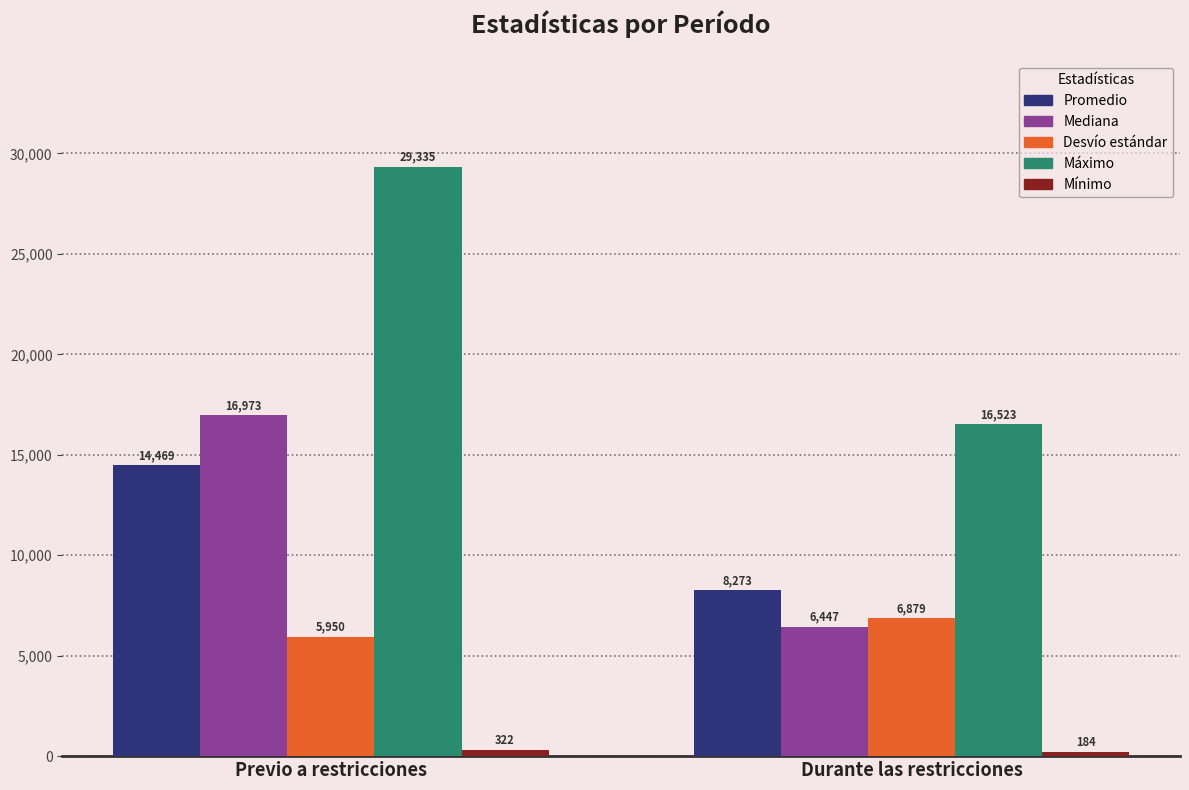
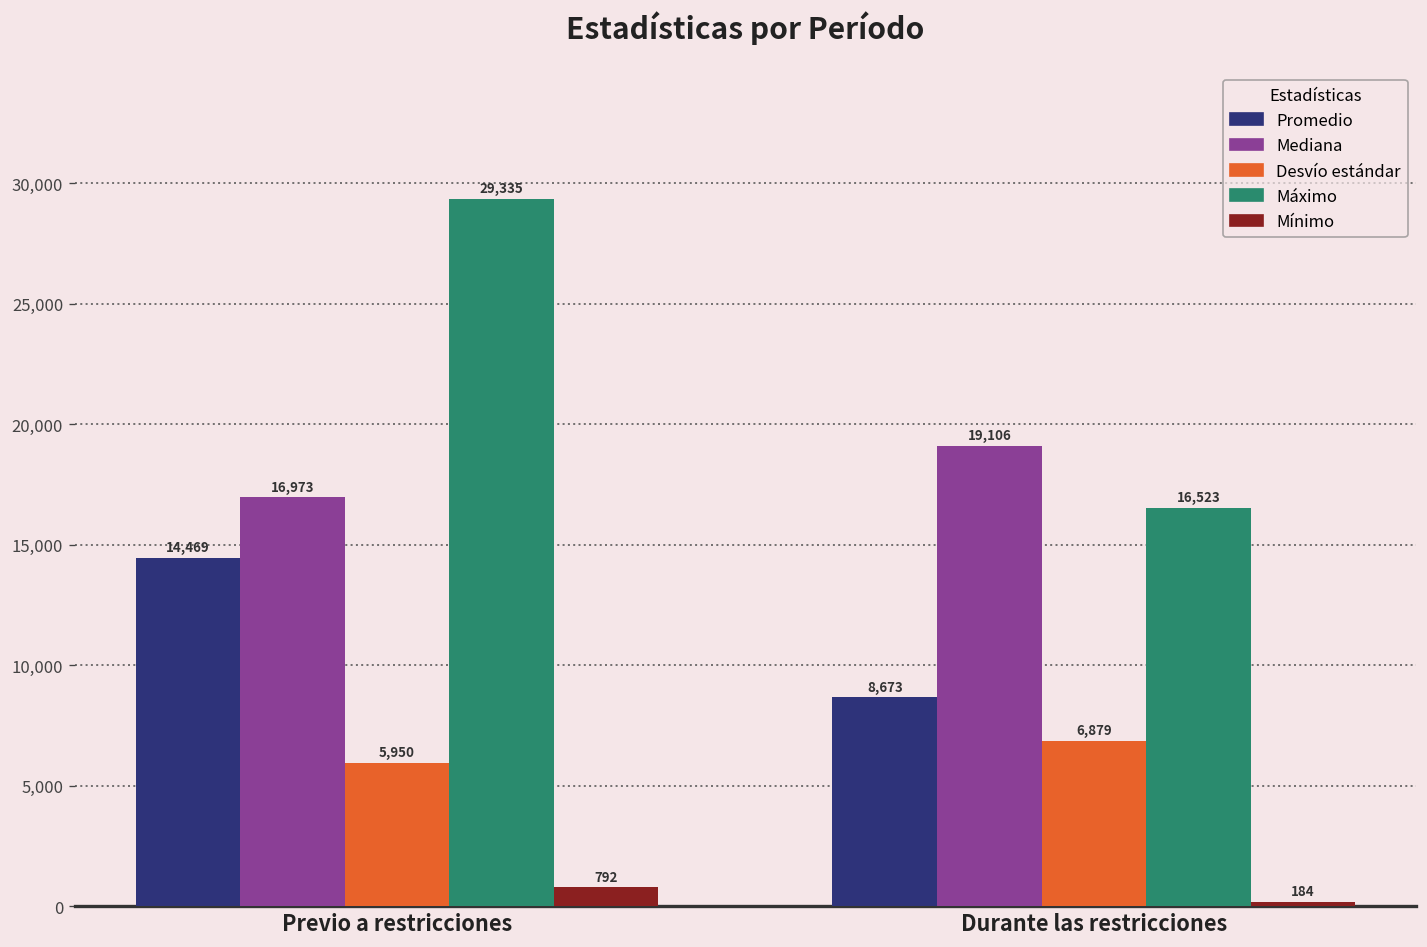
  {
    "Promedio": {
      "Previo a restricciones": "14,469",
-     "Durante las restricciones": "8,273"
+     "Durante las restricciones": "8,673"
    },
    "Mediana": {
      "Previo a restricciones": "16,973",
-     "Durante las restricciones": "6,447"
+     "Durante las restricciones": "19,106"
    },
    "Desvío estándar": {
      "Previo a restricciones": "5,950",
      "Durante las restricciones": "6,879"
    },
    "Máximo": {
      "Previo a restricciones": "29,335",
      "Durante las restricciones": "16,523"
    },
    "Mínimo": {
-     "Previo a restricciones": "322",
+     "Previo a restricciones": "792",
      "Durante las restricciones": "184"
    }
  }
